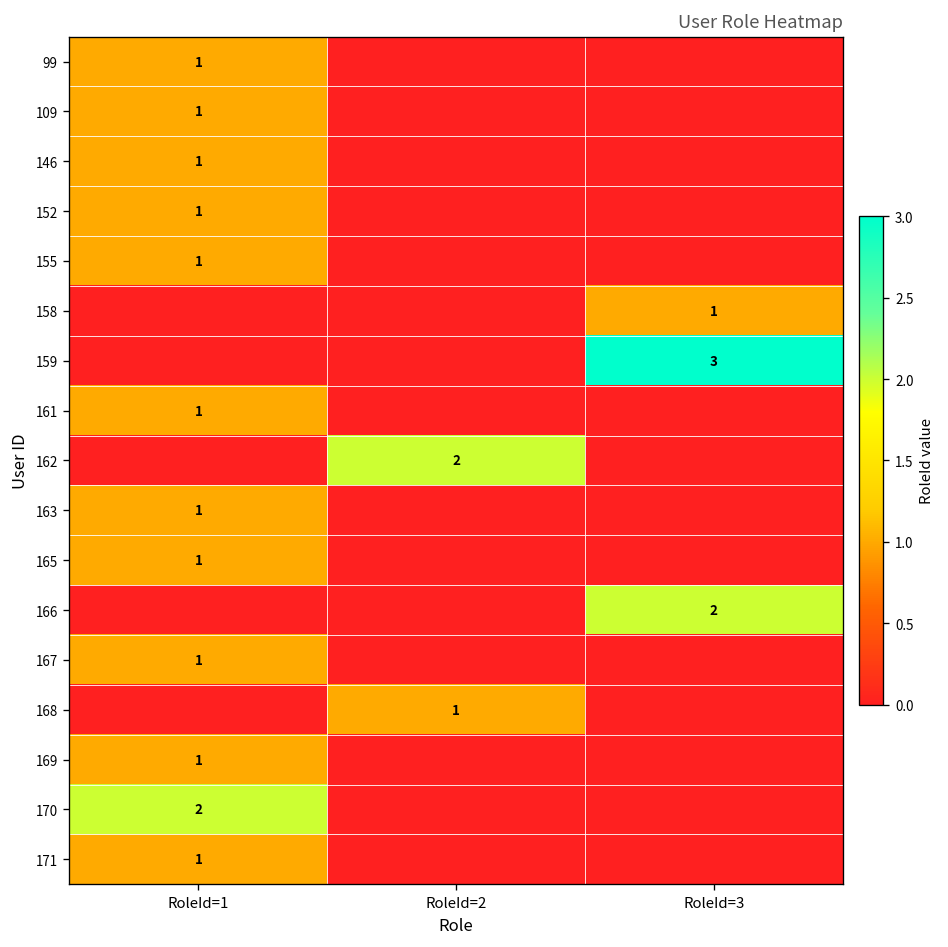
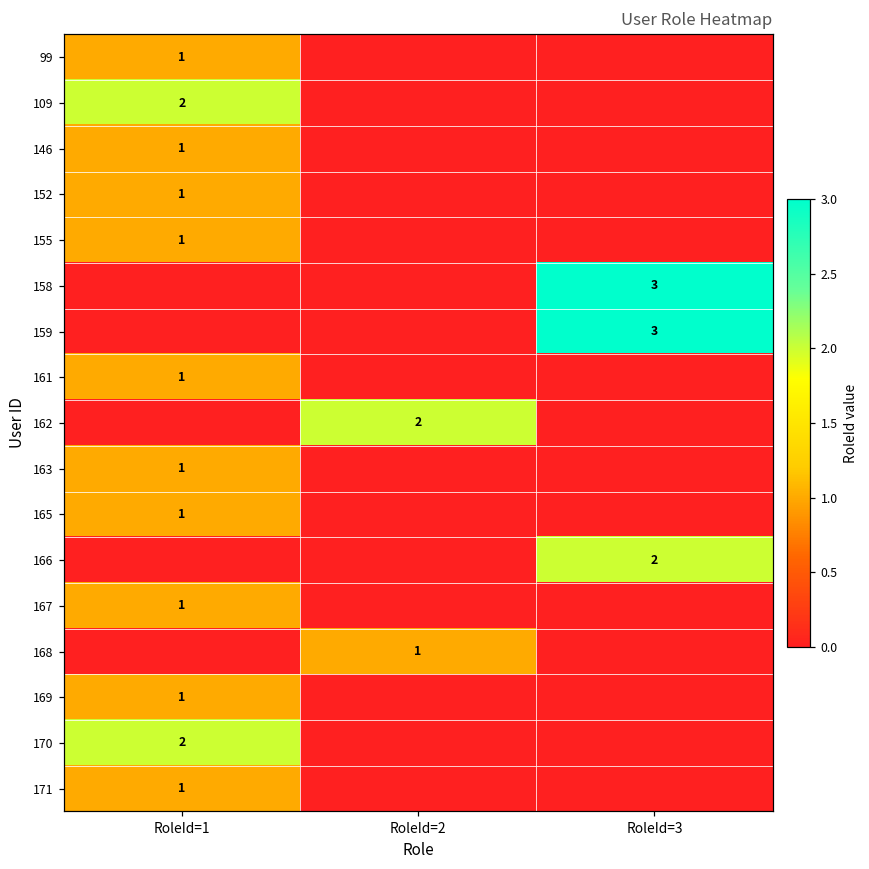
  {
    "99": {
      "RoleId=1": 1
    },
    "109": {
-     "RoleId=1": 1
+     "RoleId=1": 2
    },
    "146": {
      "RoleId=1": 1
    },
    "152": {
      "RoleId=1": 1
    },
    "155": {
      "RoleId=1": 1
    },
    "158": {
-     "RoleId=3": 1
+     "RoleId=3": 3
    },
    "159": {
      "RoleId=3": 3
    },
    "161": {
      "RoleId=1": 1
    },
    "162": {
      "RoleId=2": 2
    },
    "163": {
      "RoleId=1": 1
    },
    "165": {
      "RoleId=1": 1
    },
    "166": {
      "RoleId=3": 2
    },
    "167": {
      "RoleId=1": 1
    },
    "168": {
      "RoleId=2": 1
    },
    "169": {
      "RoleId=1": 1
    },
    "170": {
      "RoleId=1": 2
    },
    "171": {
      "RoleId=1": 1
    }
  }
